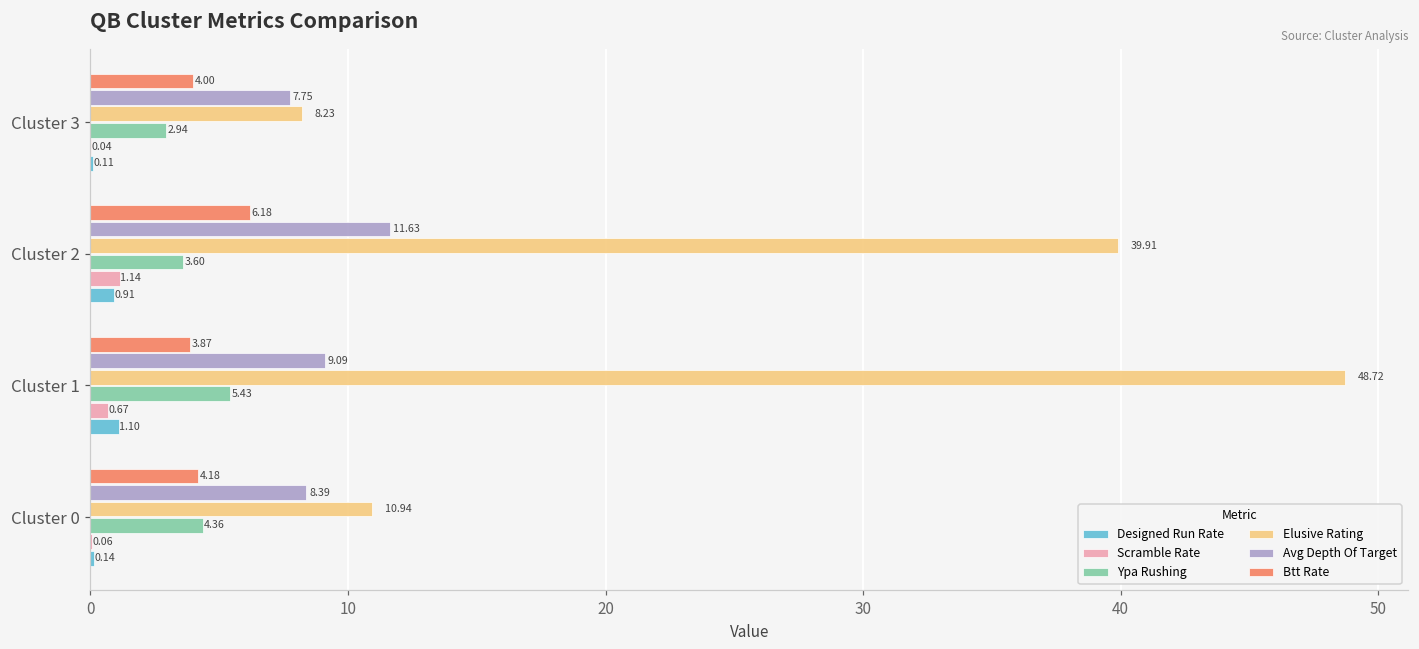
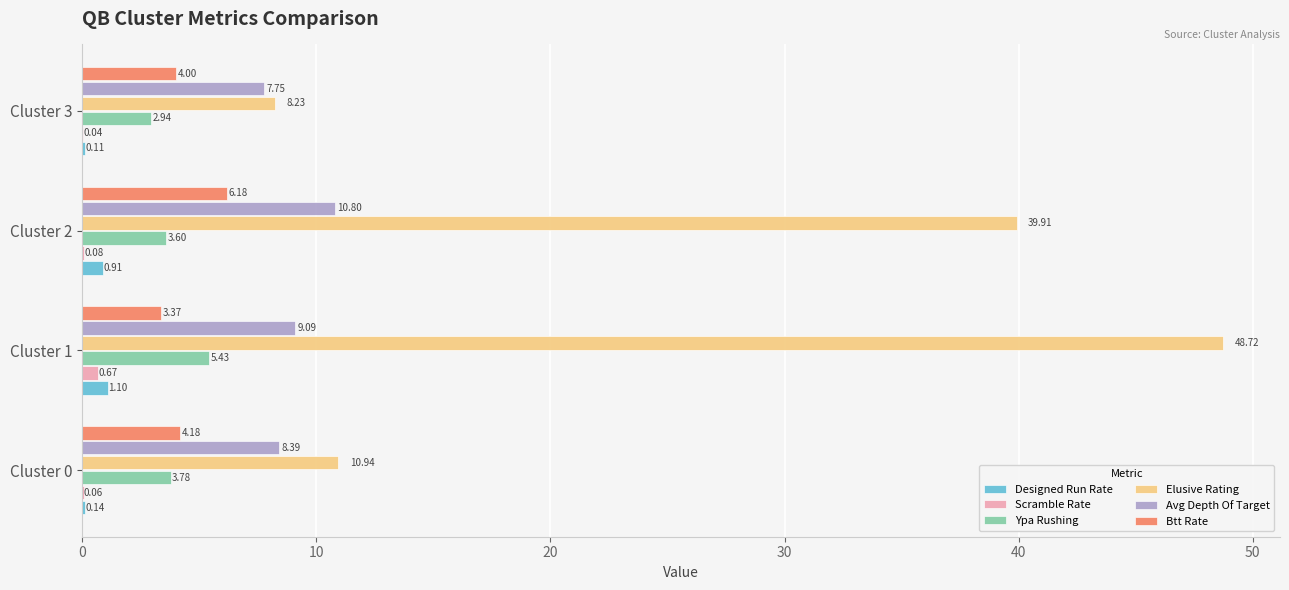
  {
    "Designed Run Rate": {
      "Cluster 3": 0.11,
      "Cluster 2": 0.91,
      "Cluster 1": 1.10,
      "Cluster 0": 0.14
    },
    "Scramble Rate": {
      "Cluster 3": 0.04,
-     "Cluster 2": 1.14,
+     "Cluster 2": 0.08,
      "Cluster 1": 0.67,
      "Cluster 0": 0.06
    },
    "Ypa Rushing": {
      "Cluster 3": 2.94,
      "Cluster 2": 3.60,
      "Cluster 1": 5.43,
-     "Cluster 0": 4.36
+     "Cluster 0": 3.78
    },
    "Elusive Rating": {
      "Cluster 3": 8.23,
      "Cluster 2": 39.91,
      "Cluster 1": 48.72,
      "Cluster 0": 10.94
    },
    "Avg Depth Of Target": {
      "Cluster 3": 7.75,
-     "Cluster 2": 11.63,
+     "Cluster 2": 10.80,
      "Cluster 1": 9.09,
      "Cluster 0": 8.39
    },
    "Btt Rate": {
      "Cluster 3": 4.00,
      "Cluster 2": 6.18,
-     "Cluster 1": 3.87,
+     "Cluster 1": 3.37,
      "Cluster 0": 4.18
    }
  }
